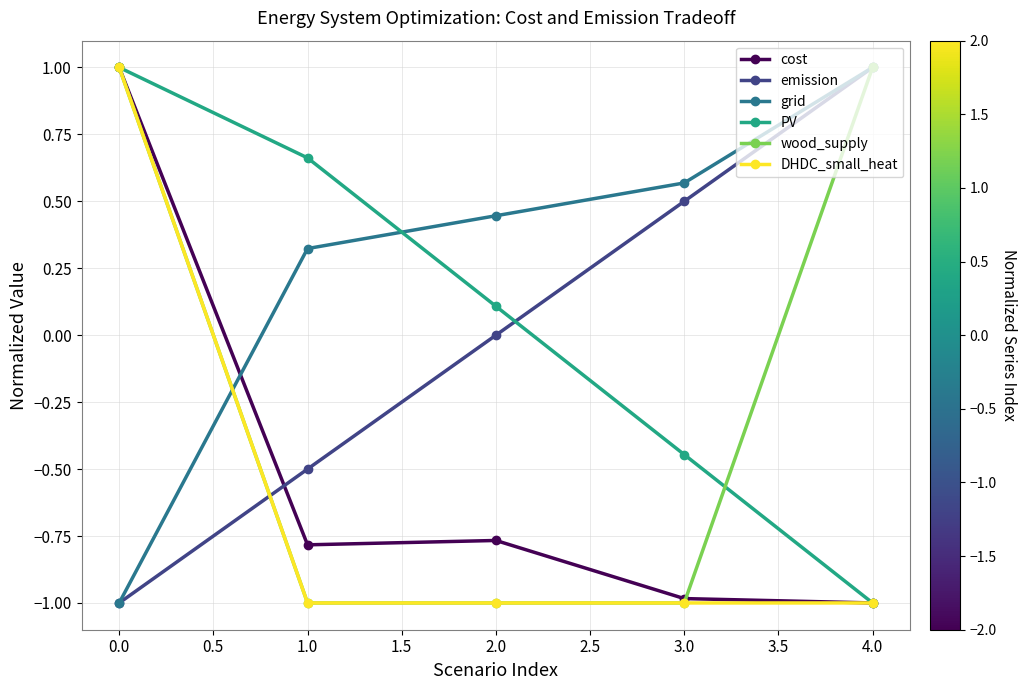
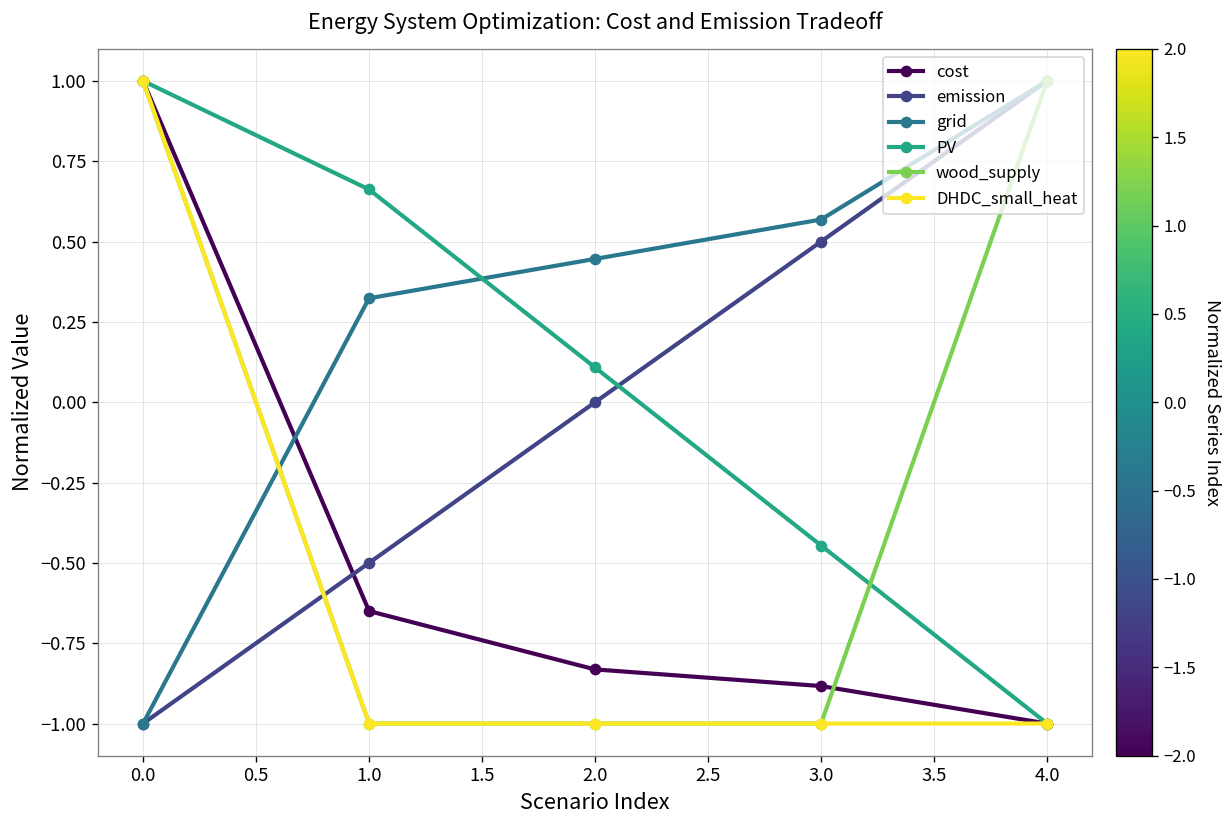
  {
    "cost": {
-     "1.0": -0.78,
-     "2.0": -0.77,
-     "3.0": -0.98
+     "1.0": -0.65,
+     "2.0": -0.83,
+     "3.0": -0.88
    }
  }
